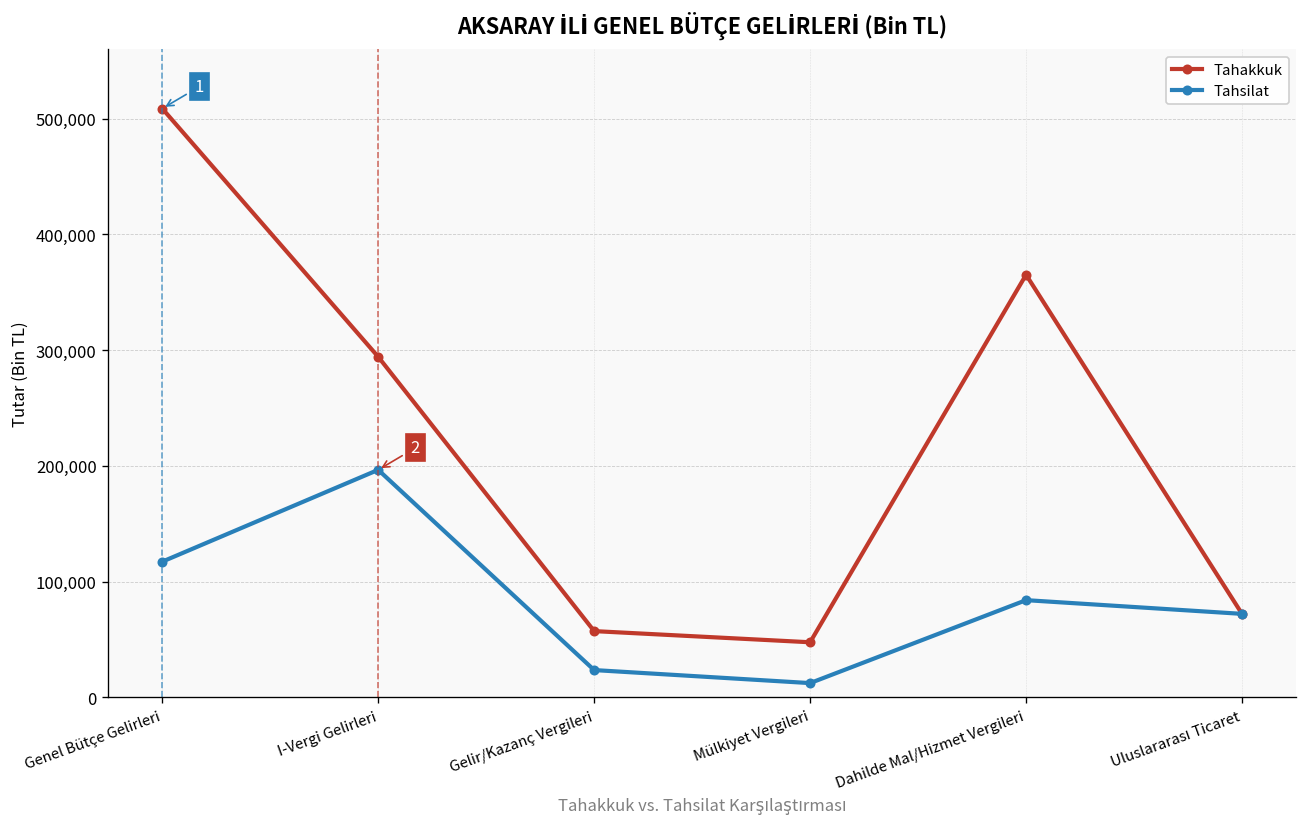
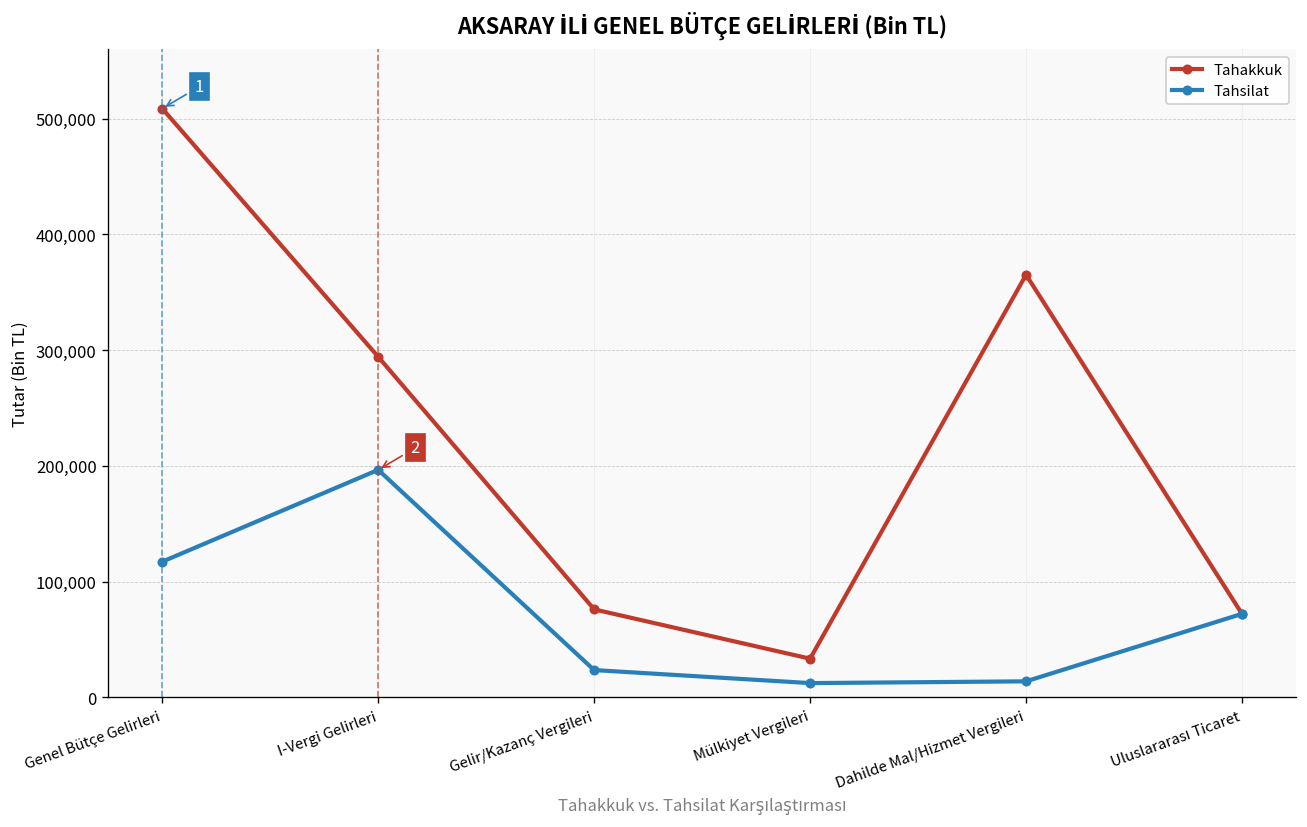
  {
    "Tahakkuk": {
      "Genel Bütçe Gelirleri": "510,000",
      "I-Vergi Gelirleri": "290,000",
-     "Gelir/Kazanç Vergileri": "60,000",
-     "Mülkiyet Vergileri": "50,000",
+     "Gelir/Kazanç Vergileri": "80,000",
+     "Mülkiyet Vergileri": "30,000",
      "Dahilde Mal/Hizmet Vergileri": "370,000"
    },
    "Tahsilat": {
      "Genel Bütçe Gelirleri": "120,000",
      "I-Vergi Gelirleri": "200,000",
      "Gelir/Kazanç Vergileri": "20,000",
      "Mülkiyet Vergileri": "10,000",
-     "Dahilde Mal/Hizmet Vergileri": "80,000"
+     "Dahilde Mal/Hizmet Vergileri": "10,000"
    }
  }
